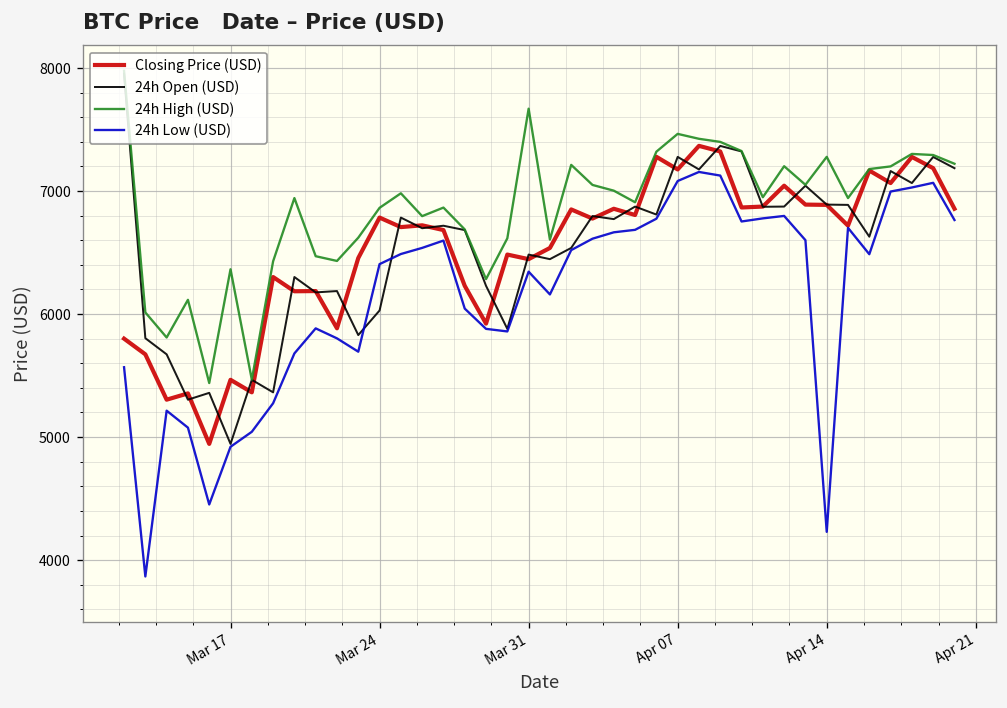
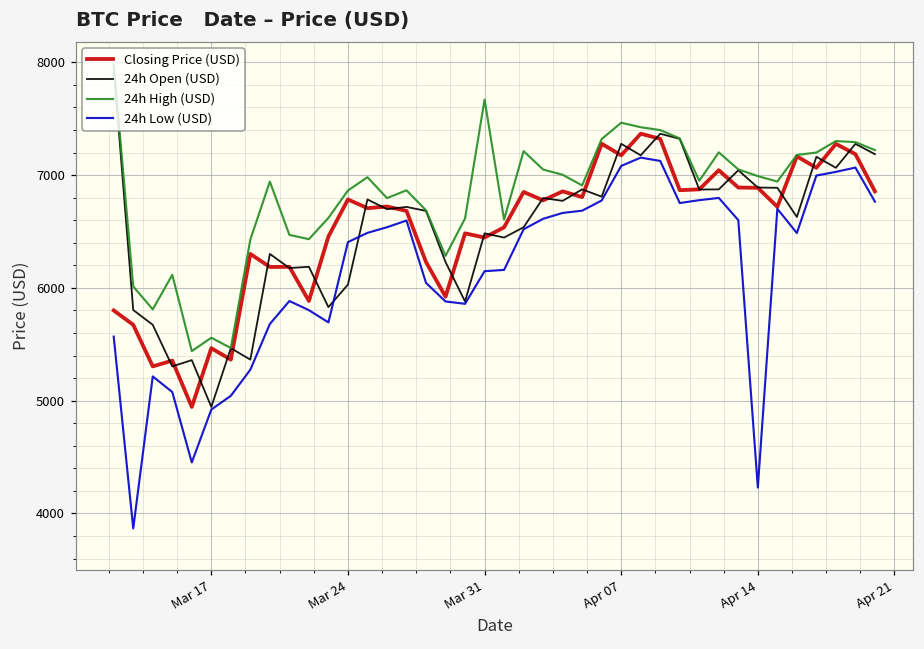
  {
    "Closing Price (USD)": {
      "Mar 17": 5470,
      "Mar 24": 6780,
      "Mar 31": 6450,
      "Apr 07": 7180
    },
    "24h Open (USD)": {
      "Mar 24": 6030,
      "Mar 31": 6480,
      "Apr 07": 7280
    },
    "24h High (USD)": {
-     "Mar 17": 6360,
+     "Mar 17": 5560,
      "Mar 24": 6860,
      "Mar 31": 7670,
      "Apr 07": 7460,
-     "Apr 14": 7280
+     "Apr 14": 6990
    },
    "24h Low (USD)": {
      "Mar 24": 6410,
-     "Mar 31": 6340,
+     "Mar 31": 6150,
      "Apr 07": 7080,
      "Apr 14": 4230
    }
  }
